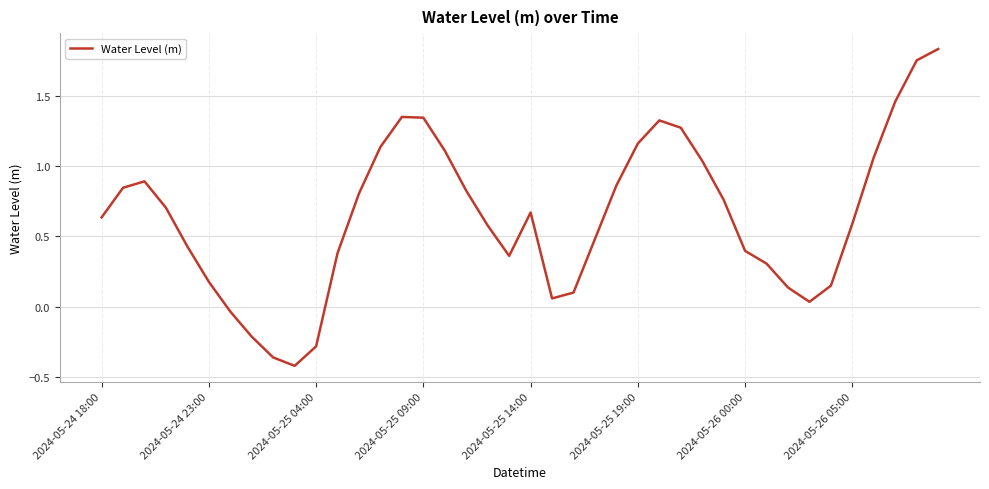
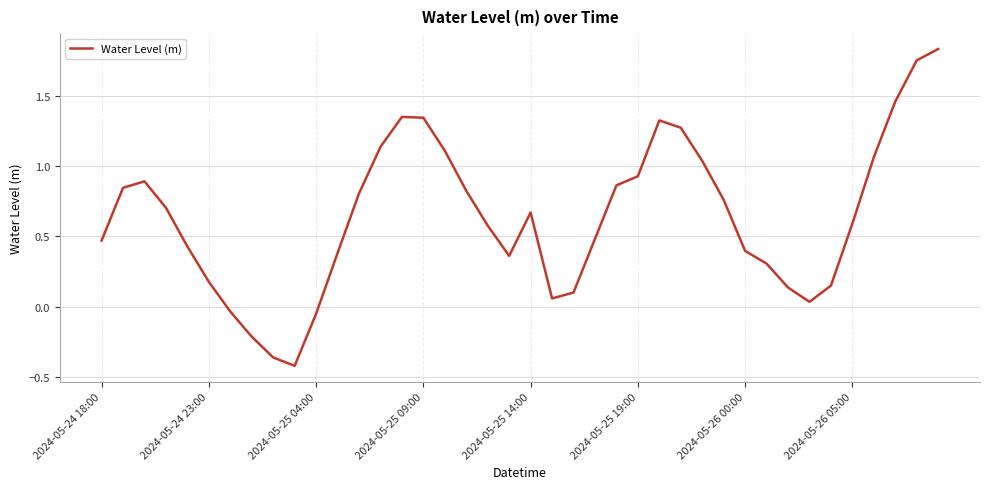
  {
-   "2024-05-24 18:00": 0.64,
+   "2024-05-24 18:00": 0.47,
    "2024-05-24 23:00": 0.18,
-   "2024-05-25 04:00": -0.28,
+   "2024-05-25 04:00": -0.05,
    "2024-05-25 09:00": 1.34,
    "2024-05-25 14:00": 0.67,
-   "2024-05-25 19:00": 1.16,
+   "2024-05-25 19:00": 0.93,
    "2024-05-26 00:00": 0.40,
    "2024-05-26 05:00": 0.59
  }
